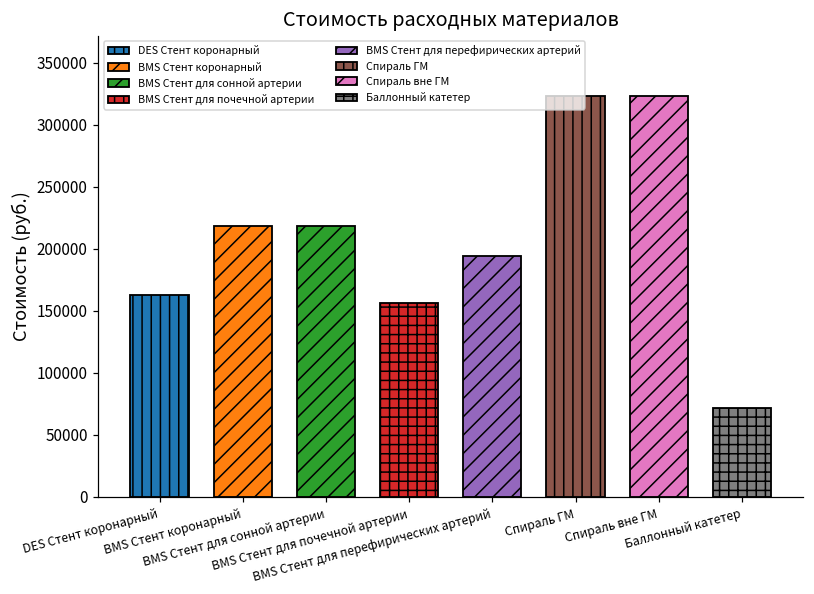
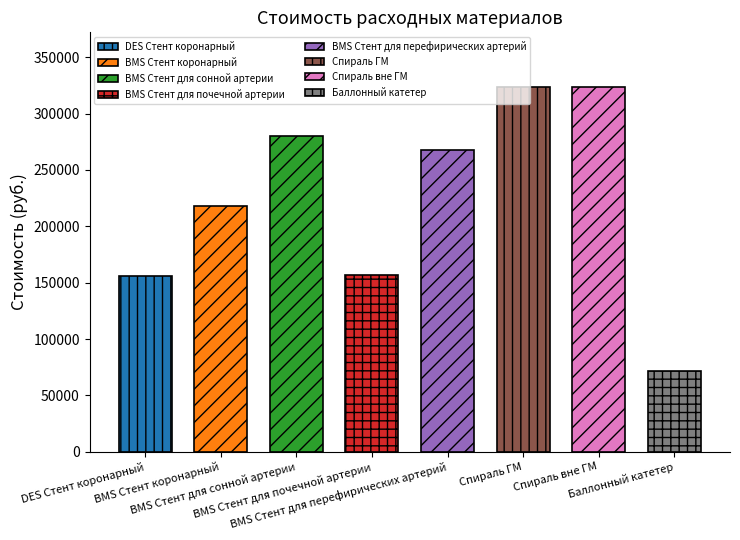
  {
-   "DES Стент коронарный": 163000,
+   "DES Стент коронарный": 156000,
    "BMS Стент коронарный": 218000,
-   "BMS Стент для сонной артерии": 218000,
+   "BMS Стент для сонной артерии": 280000,
    "BMS Стент для почечной артерии": 157000,
-   "BMS Стент для перефирических артерий": 195000,
+   "BMS Стент для перефирических артерий": 268000,
    "Спираль вне ГМ": 324000,
    "Баллонный катетер": 72000
  }
